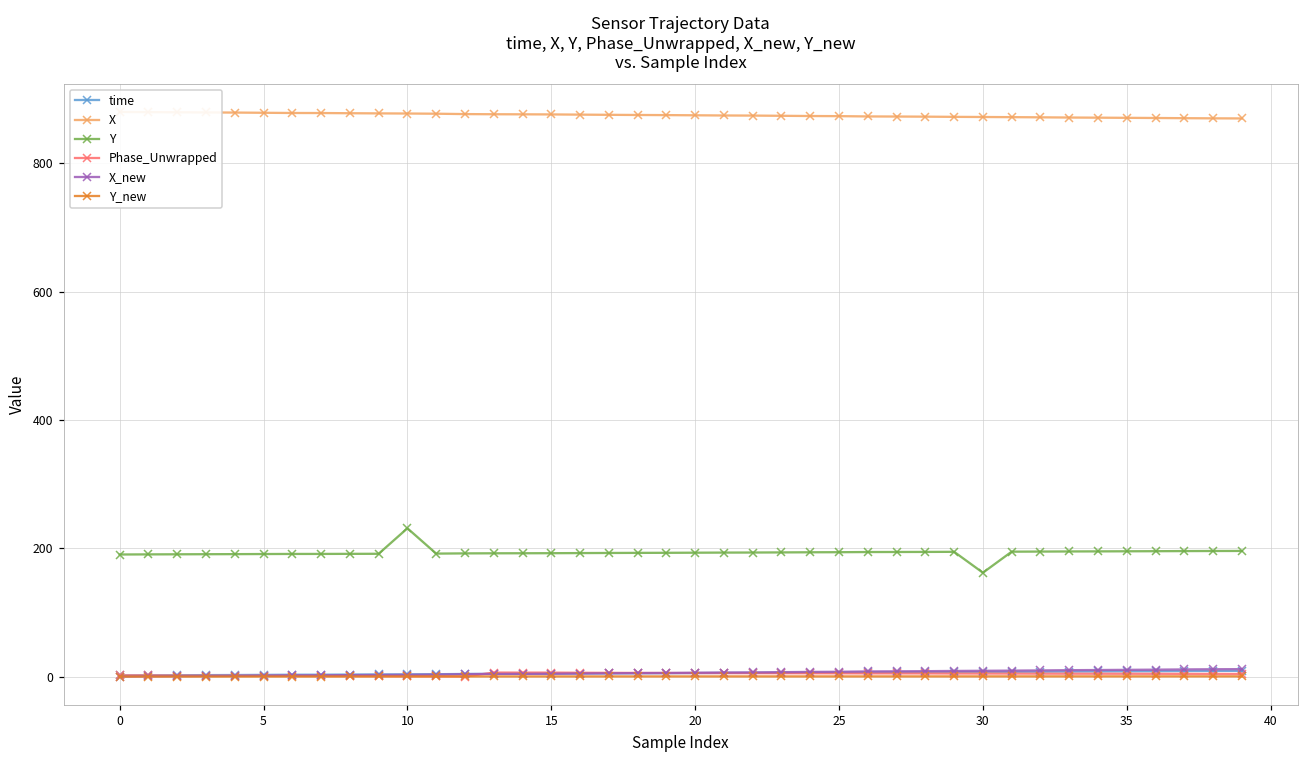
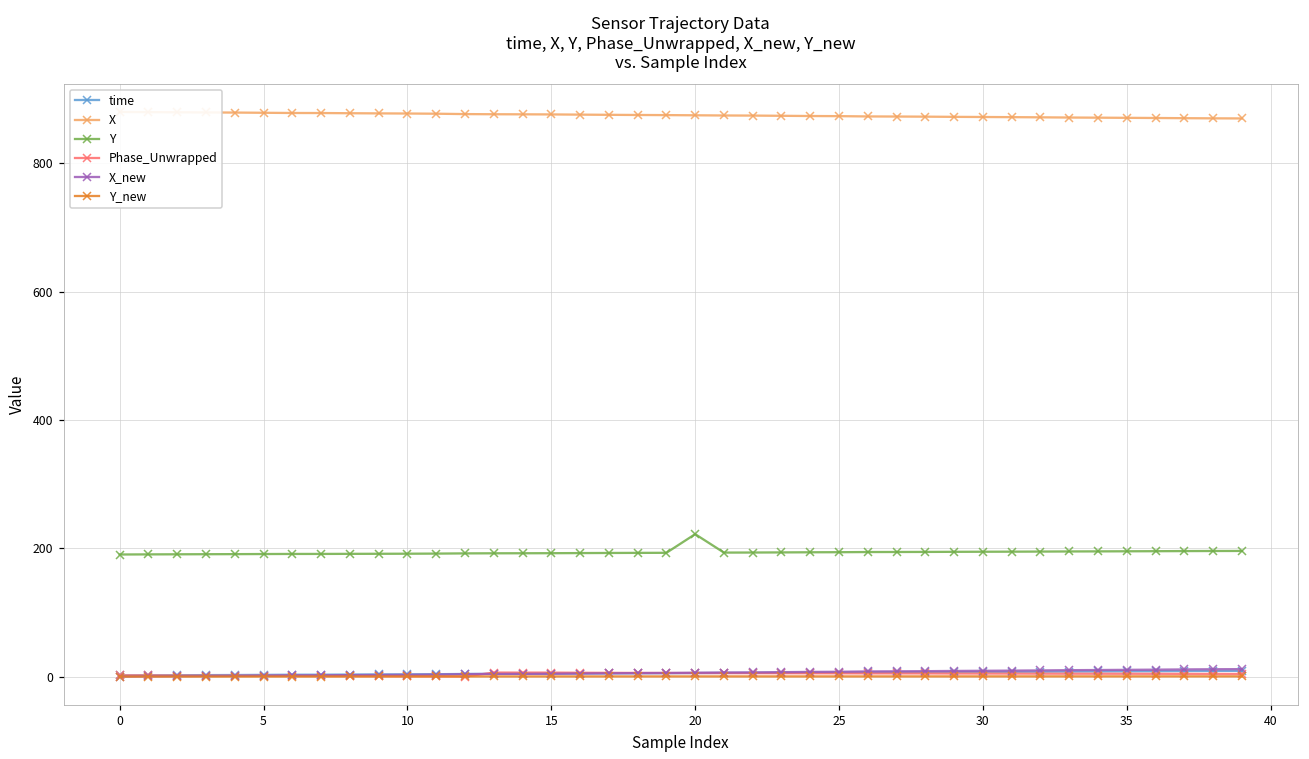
  {
    "Y": {
      "0": 190,
      "5": 190,
-     "10": 230,
+     "10": 190,
      "15": 190,
-     "20": 190,
+     "20": 220,
      "25": 190,
-     "30": 160,
+     "30": 190,
      "35": 200
    },
    "Y_new": {
      "20": 0,
      "25": 0,
      "30": 0
    }
  }
